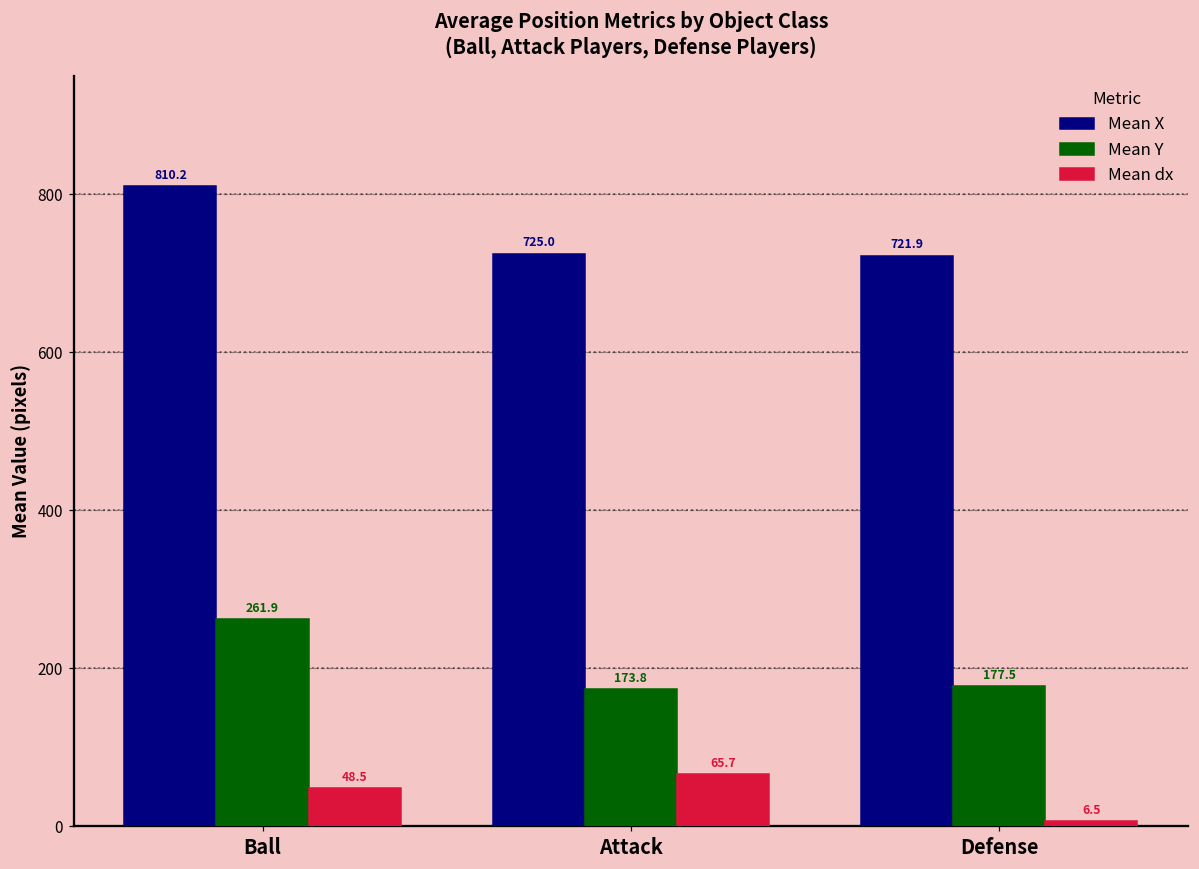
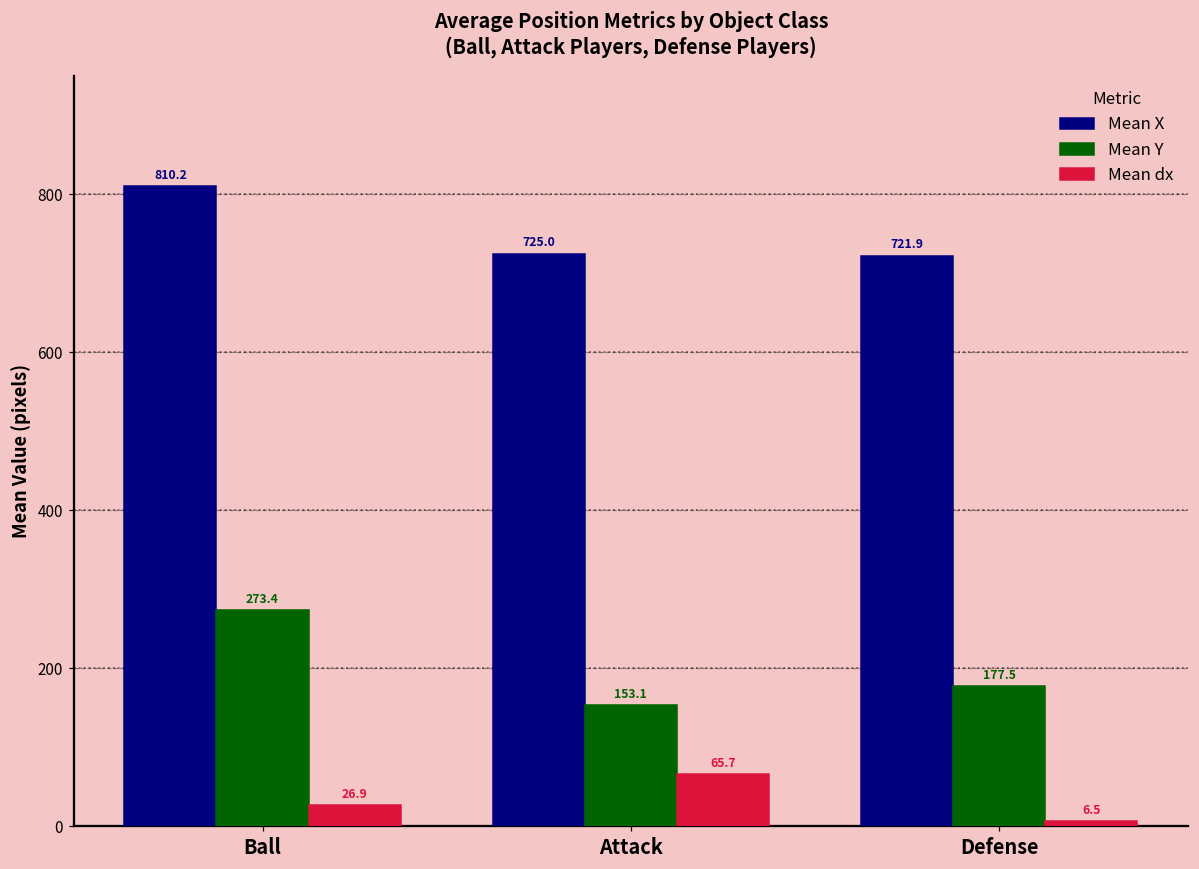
  {
    "Mean X": {
      "Ball": 810.2,
      "Attack": 725.0,
      "Defense": 721.9
    },
    "Mean Y": {
-     "Ball": 261.9,
-     "Attack": 173.8,
+     "Ball": 273.4,
+     "Attack": 153.1,
      "Defense": 177.5
    },
    "Mean dx": {
-     "Ball": 48.5,
+     "Ball": 26.9,
      "Attack": 65.7,
      "Defense": 6.5
    }
  }
